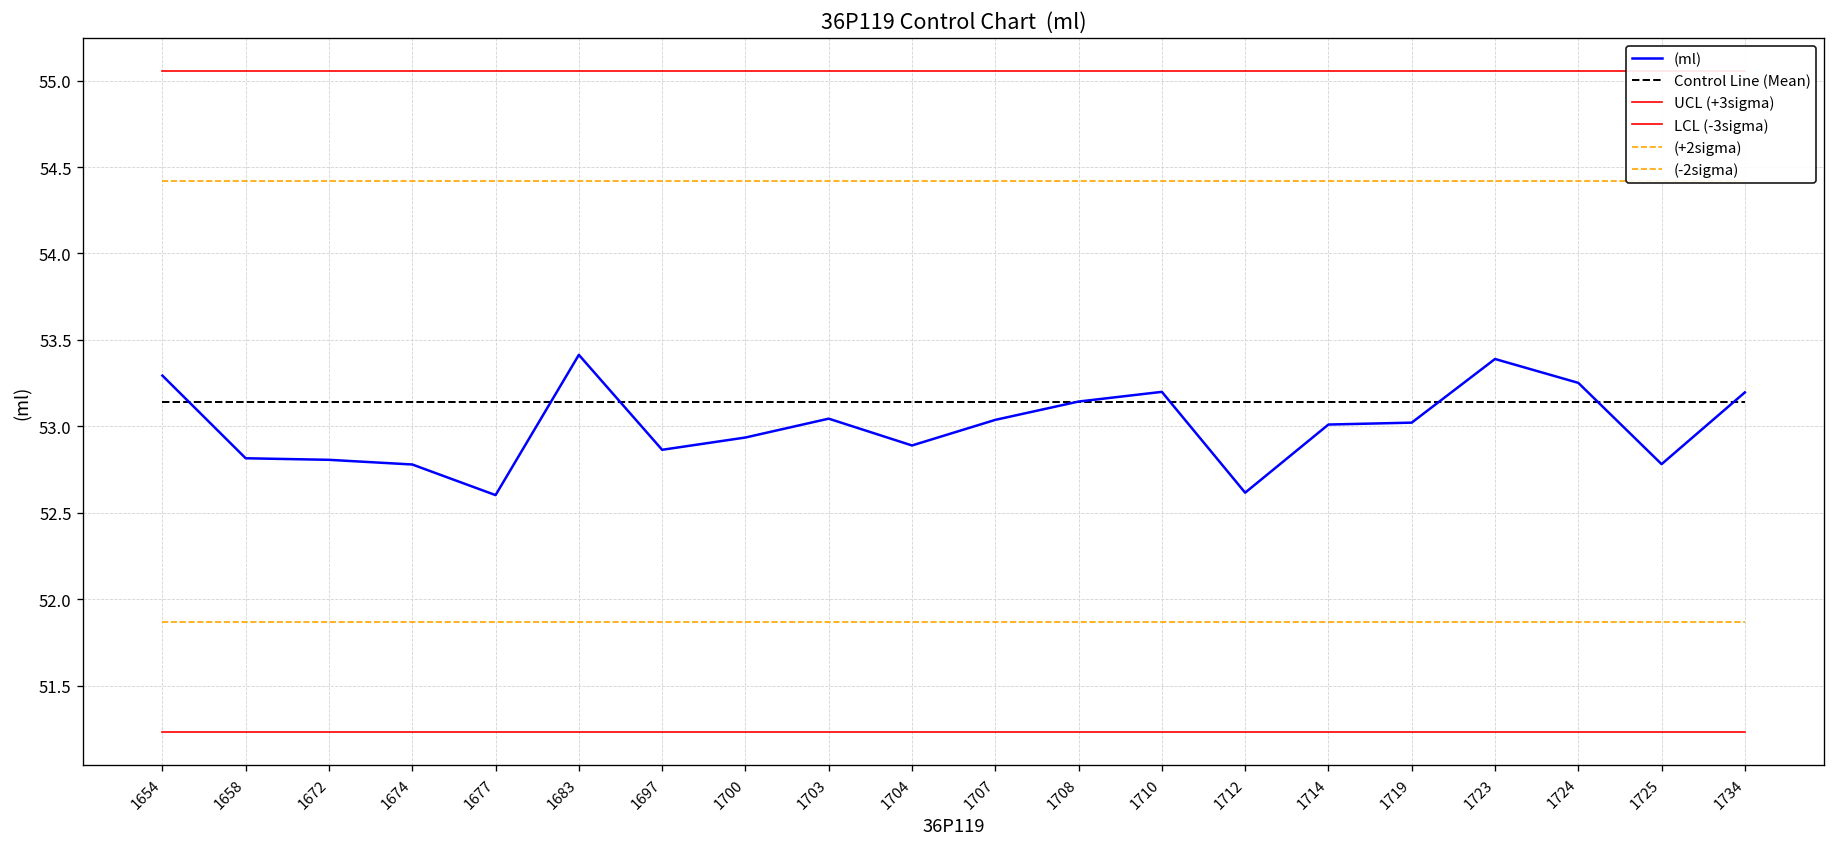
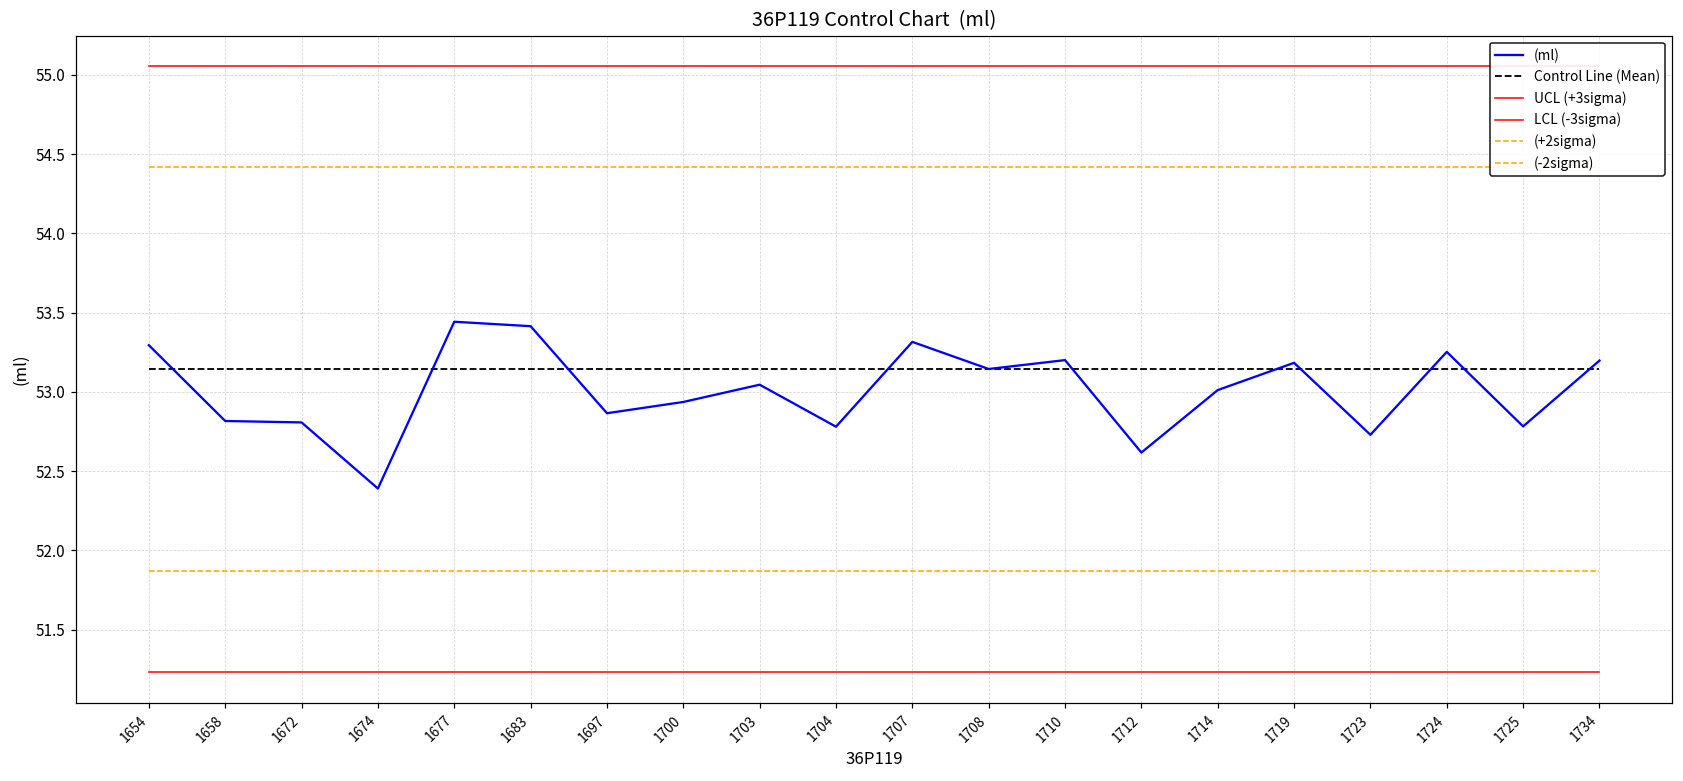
  {
    "(ml)": {
      "1654": 53.29,
      "1658": 52.82,
      "1672": 52.81,
-     "1674": 52.78,
-     "1677": 52.60,
+     "1674": 52.39,
+     "1677": 53.44,
      "1683": 53.41,
      "1697": 52.87,
      "1700": 52.94,
      "1703": 53.05,
-     "1704": 52.89,
-     "1707": 53.04,
+     "1704": 52.78,
+     "1707": 53.32,
      "1710": 53.20,
      "1712": 52.62,
      "1714": 53.01,
-     "1719": 53.02,
-     "1723": 53.39,
+     "1719": 53.18,
+     "1723": 52.73,
      "1724": 53.25,
      "1725": 52.78,
      "1734": 53.20
    },
    "Control Line (Mean)": {
      "1654": 53.14,
      "1658": 53.14,
      "1672": 53.14,
      "1674": 53.14,
      "1677": 53.14,
      "1683": 53.14,
      "1697": 53.14,
      "1700": 53.14,
      "1703": 53.14,
      "1704": 53.14,
      "1707": 53.14,
      "1710": 53.14,
      "1712": 53.14,
      "1714": 53.14,
      "1719": 53.14,
      "1723": 53.14,
      "1724": 53.14,
      "1725": 53.14,
      "1734": 53.14
    }
  }
